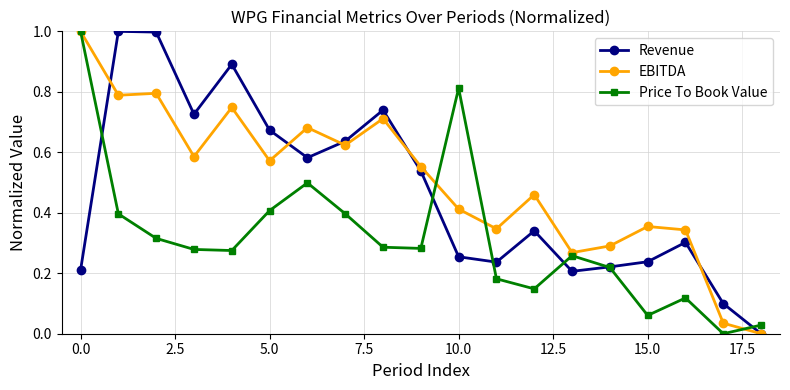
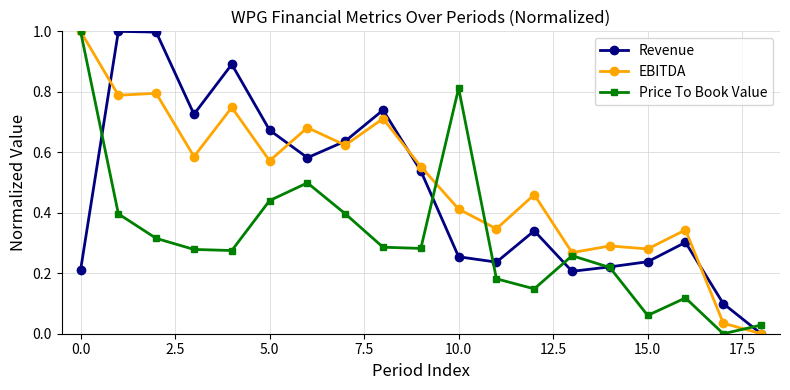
  {
    "Revenue": {
      "0.0": 0.21,
      "5.0": 0.67,
      "10.0": 0.25,
      "15.0": 0.24
    },
    "EBITDA": {
      "5.0": 0.57,
      "10.0": 0.41,
-     "15.0": 0.35
+     "15.0": 0.28
    },
    "Price To Book Value": {
-     "5.0": 0.41,
+     "5.0": 0.44,
      "10.0": 0.81,
      "15.0": 0.06
    }
  }
